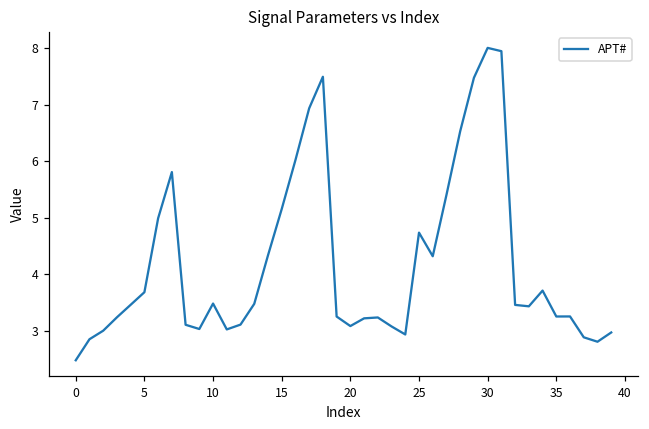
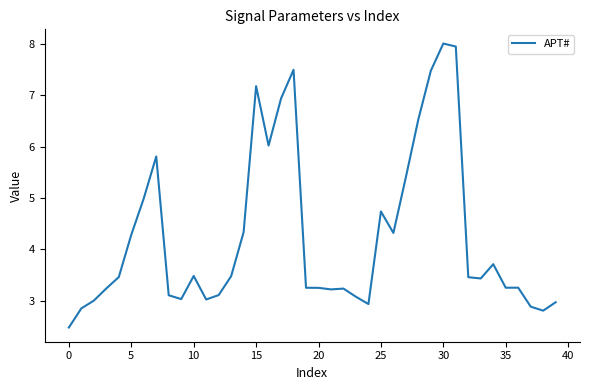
  {
    "0": 2.5,
-   "5": 3.7,
+   "5": 4.3,
    "10": 3.5,
-   "15": 5.2,
-   "20": 3.1,
+   "15": 7.2,
+   "20": 3.3,
    "25": 4.7,
    "30": 8.0,
    "35": 3.3
  }
